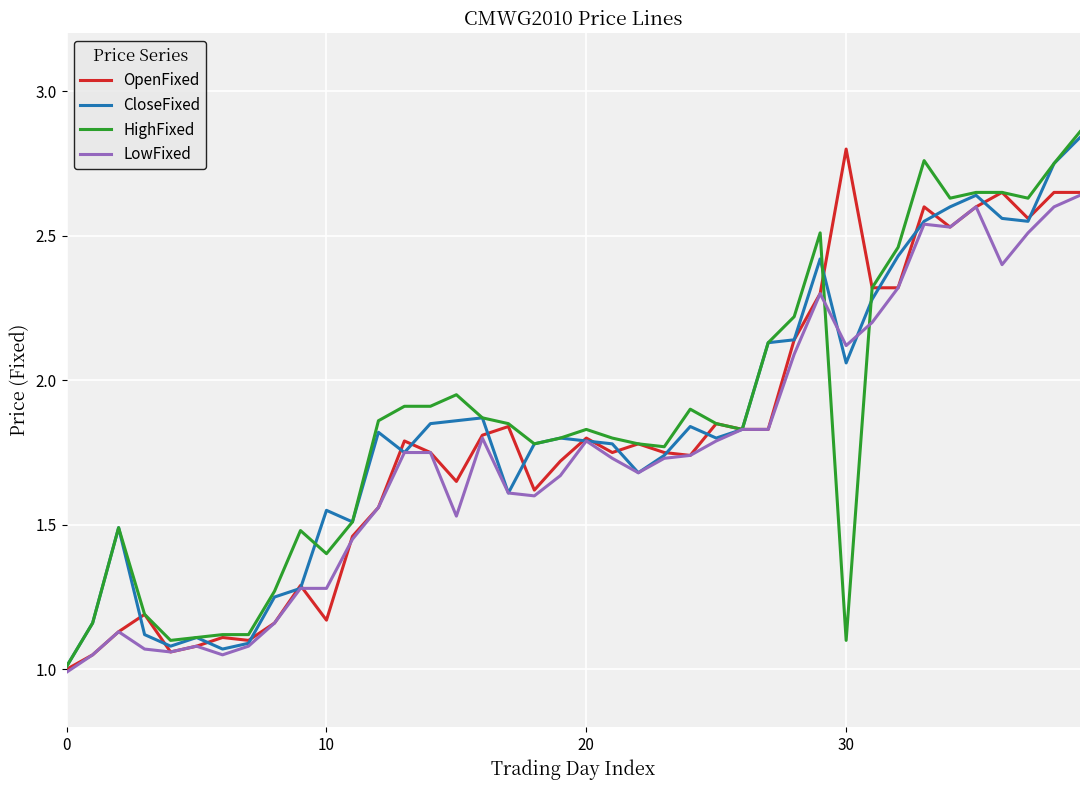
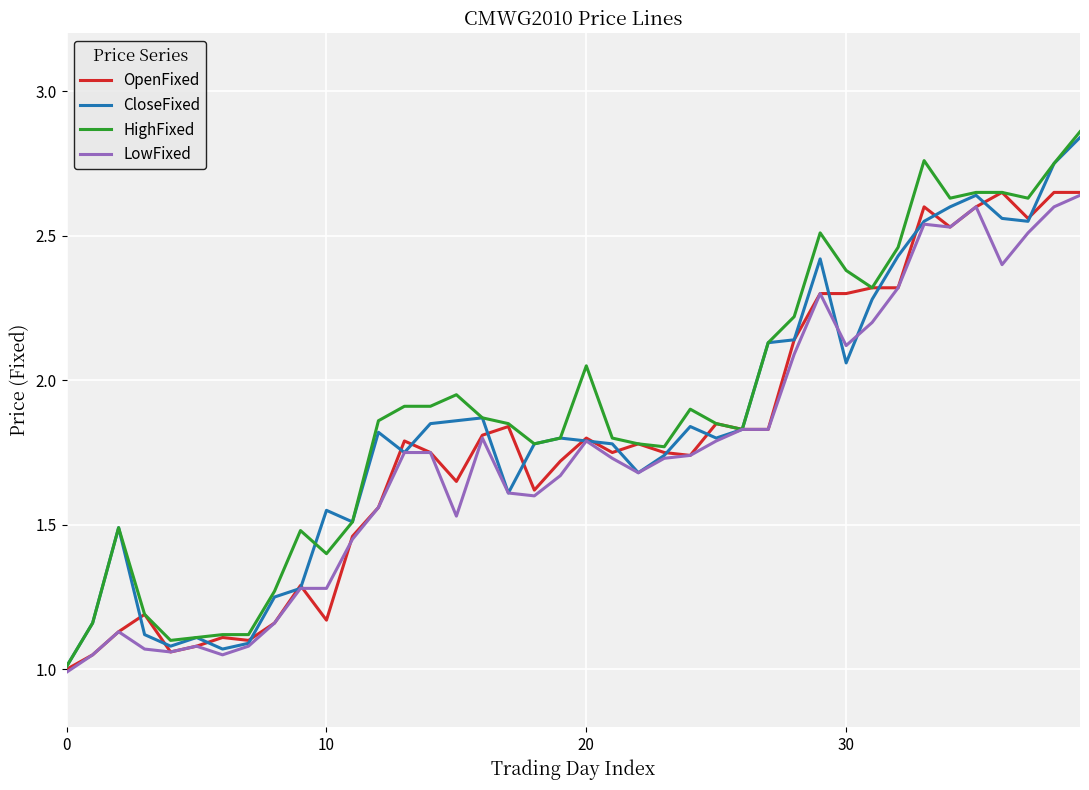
  {
    "OpenFixed": {
      "0": 1.0,
      "10": 1.17,
      "20": 1.8,
-     "30": 2.8
+     "30": 2.3
    },
    "CloseFixed": {
      "10": 1.55,
      "30": 2.06
    },
    "HighFixed": {
      "10": 1.40,
-     "20": 1.83,
-     "30": 1.10
+     "20": 2.05,
+     "30": 2.38
    },
    "LowFixed": {
      "0": 0.99,
      "10": 1.28,
      "30": 2.12
    }
  }
